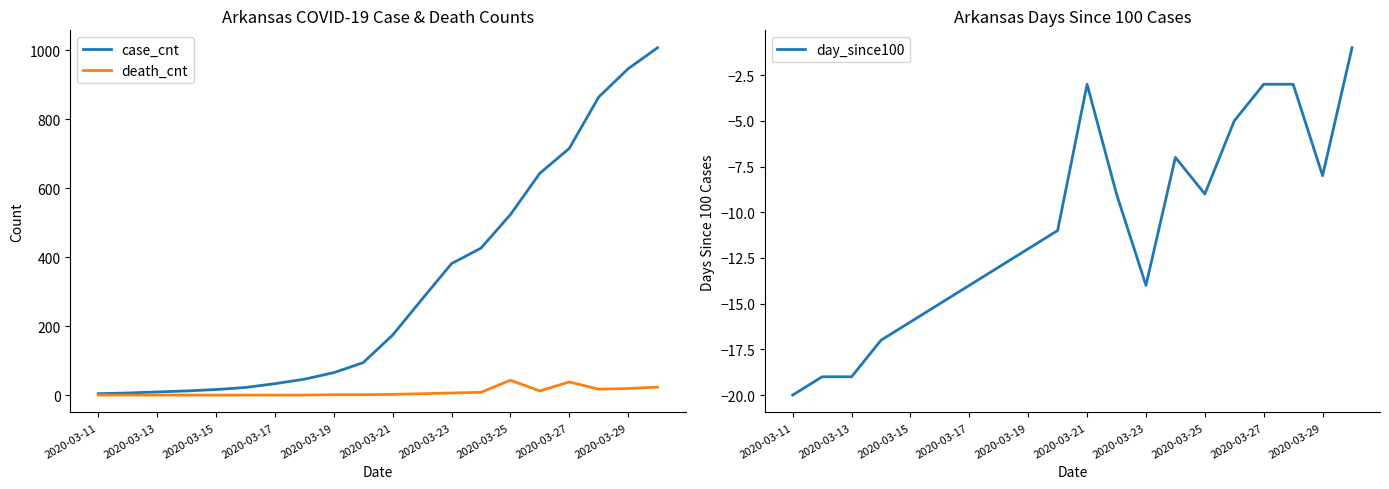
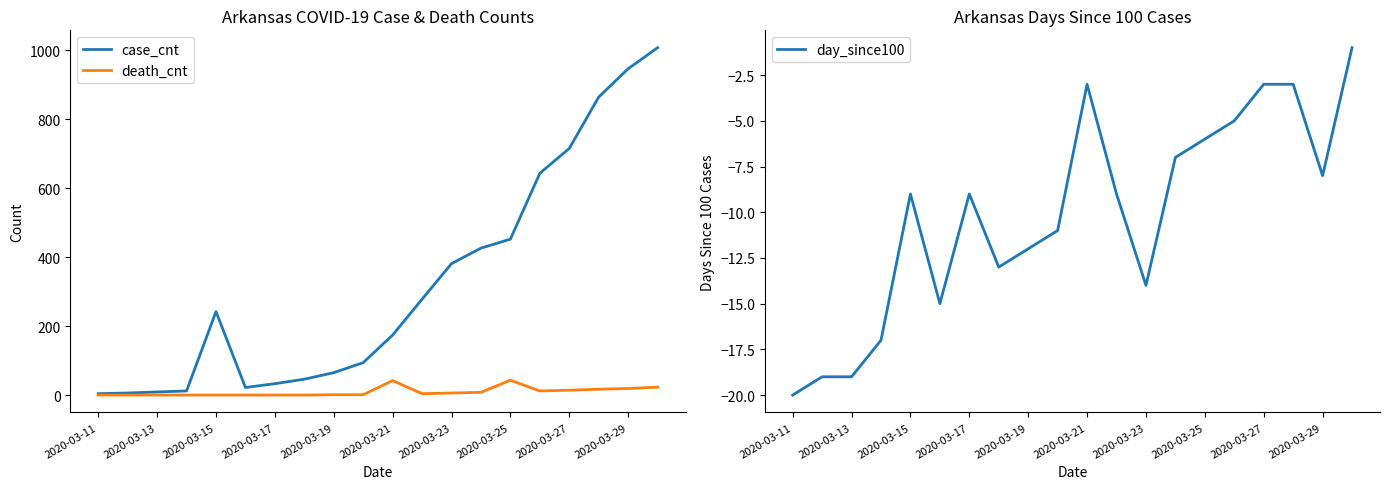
  {
    "Arkansas COVID-19 Case & Death Counts": {
      "case_cnt": {
        "2020-03-13": 10,
-       "2020-03-15": 20,
+       "2020-03-15": 240,
        "2020-03-17": 30,
        "2020-03-19": 70,
        "2020-03-21": 170,
        "2020-03-23": 380,
-       "2020-03-25": 520,
+       "2020-03-25": 450,
        "2020-03-27": 720,
        "2020-03-29": 950
      },
      "death_cnt": {
        "2020-03-13": 0,
        "2020-03-15": 0,
        "2020-03-17": 0,
        "2020-03-19": 0,
-       "2020-03-21": 0,
+       "2020-03-21": 40,
        "2020-03-23": 10,
        "2020-03-25": 40,
-       "2020-03-27": 40,
+       "2020-03-27": 10,
        "2020-03-29": 20
      }
    },
    "Arkansas Days Since 100 Cases": {
      "2020-03-11": -20,
      "2020-03-13": -19,
-     "2020-03-15": -16,
-     "2020-03-17": -14,
+     "2020-03-15": -9,
+     "2020-03-17": -9,
      "2020-03-19": -12,
      "2020-03-21": -3,
      "2020-03-23": -14,
-     "2020-03-25": -9,
+     "2020-03-25": -6,
      "2020-03-27": -3,
      "2020-03-29": -8
    }
  }
